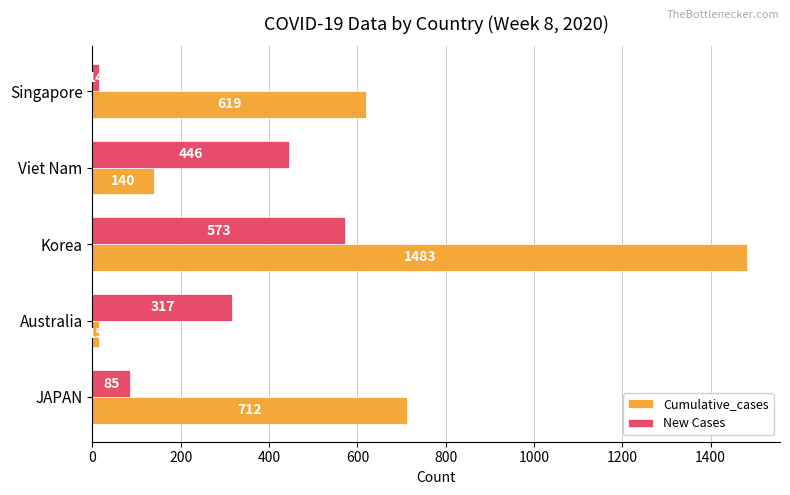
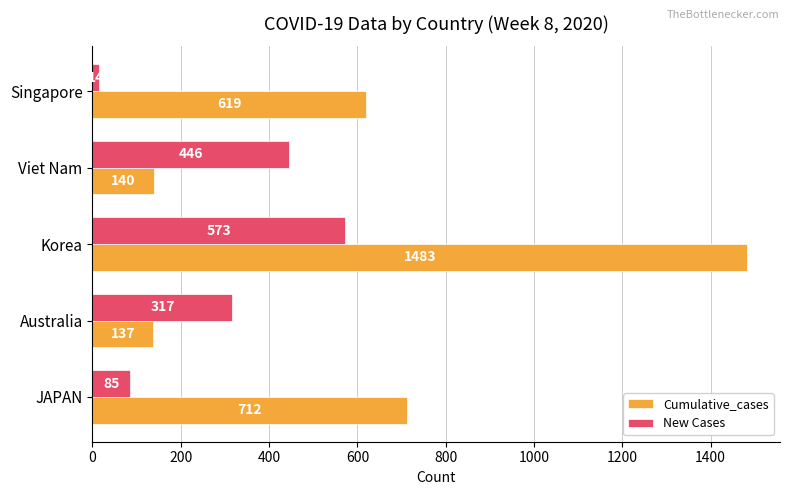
  {
    "Cumulative_cases": {
-     "Australia": 20
+     "Australia": 140
    },
    "New Cases": {
      "Viet Nam": 446,
      "Korea": 573,
      "Australia": 317,
      "JAPAN": 85
    }
  }
